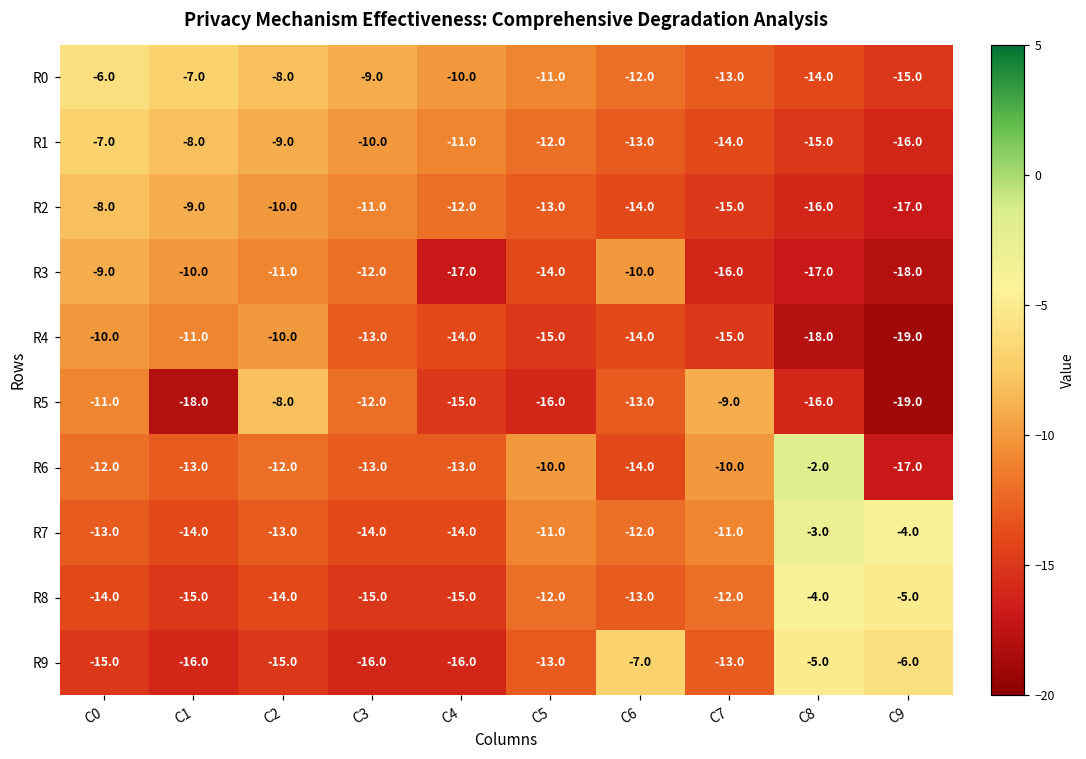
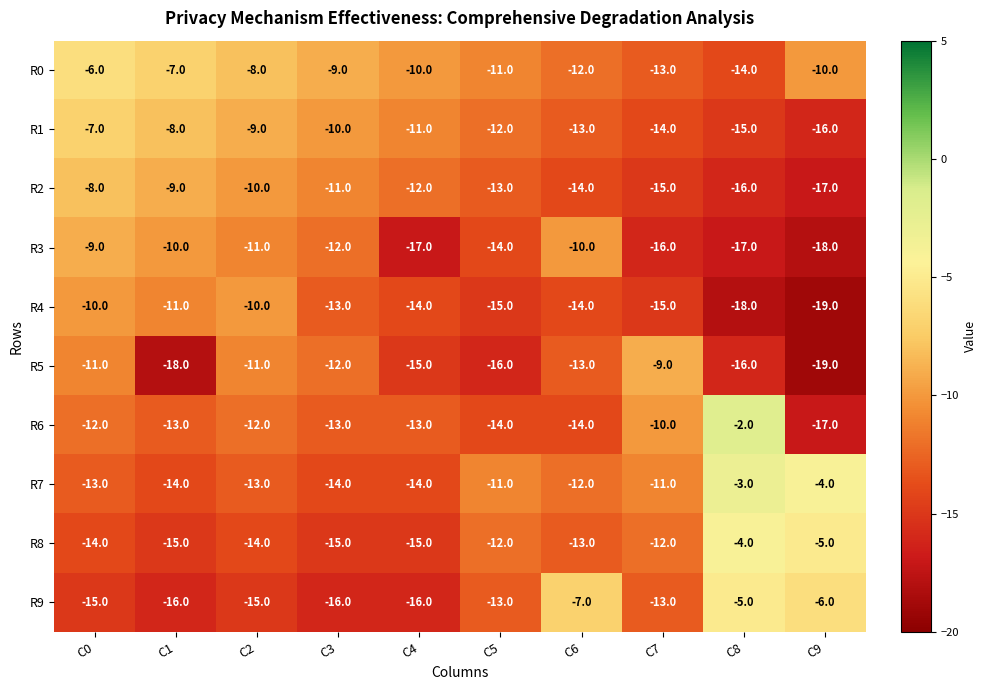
  {
    "R0": {
      "C0": -6.0,
      "C1": -7.0,
      "C2": -8.0,
      "C3": -9.0,
      "C4": -10.0,
      "C5": -11.0,
      "C6": -12.0,
      "C7": -13.0,
      "C8": -14.0,
-     "C9": -15.0
+     "C9": -10.0
    },
    "R1": {
      "C0": -7.0,
      "C1": -8.0,
      "C2": -9.0,
      "C3": -10.0,
      "C4": -11.0,
      "C5": -12.0,
      "C6": -13.0,
      "C7": -14.0,
      "C8": -15.0,
      "C9": -16.0
    },
    "R2": {
      "C0": -8.0,
      "C1": -9.0,
      "C2": -10.0,
      "C3": -11.0,
      "C4": -12.0,
      "C5": -13.0,
      "C6": -14.0,
      "C7": -15.0,
      "C8": -16.0,
      "C9": -17.0
    },
    "R3": {
      "C0": -9.0,
      "C1": -10.0,
      "C2": -11.0,
      "C3": -12.0,
      "C4": -17.0,
      "C5": -14.0,
      "C6": -10.0,
      "C7": -16.0,
      "C8": -17.0,
      "C9": -18.0
    },
    "R4": {
      "C0": -10.0,
      "C1": -11.0,
      "C2": -10.0,
      "C3": -13.0,
      "C4": -14.0,
      "C5": -15.0,
      "C6": -14.0,
      "C7": -15.0,
      "C8": -18.0,
      "C9": -19.0
    },
    "R5": {
      "C0": -11.0,
      "C1": -18.0,
-     "C2": -8.0,
+     "C2": -11.0,
      "C3": -12.0,
      "C4": -15.0,
      "C5": -16.0,
      "C6": -13.0,
      "C7": -9.0,
      "C8": -16.0,
      "C9": -19.0
    },
    "R6": {
      "C0": -12.0,
      "C1": -13.0,
      "C2": -12.0,
      "C3": -13.0,
      "C4": -13.0,
-     "C5": -10.0,
+     "C5": -14.0,
      "C6": -14.0,
      "C7": -10.0,
      "C8": -2.0,
      "C9": -17.0
    },
    "R7": {
      "C0": -13.0,
      "C1": -14.0,
      "C2": -13.0,
      "C3": -14.0,
      "C4": -14.0,
      "C5": -11.0,
      "C6": -12.0,
      "C7": -11.0,
      "C8": -3.0,
      "C9": -4.0
    },
    "R8": {
      "C0": -14.0,
      "C1": -15.0,
      "C2": -14.0,
      "C3": -15.0,
      "C4": -15.0,
      "C5": -12.0,
      "C6": -13.0,
      "C7": -12.0,
      "C8": -4.0,
      "C9": -5.0
    },
    "R9": {
      "C0": -15.0,
      "C1": -16.0,
      "C2": -15.0,
      "C3": -16.0,
      "C4": -16.0,
      "C5": -13.0,
      "C6": -7.0,
      "C7": -13.0,
      "C8": -5.0,
      "C9": -6.0
    }
  }
